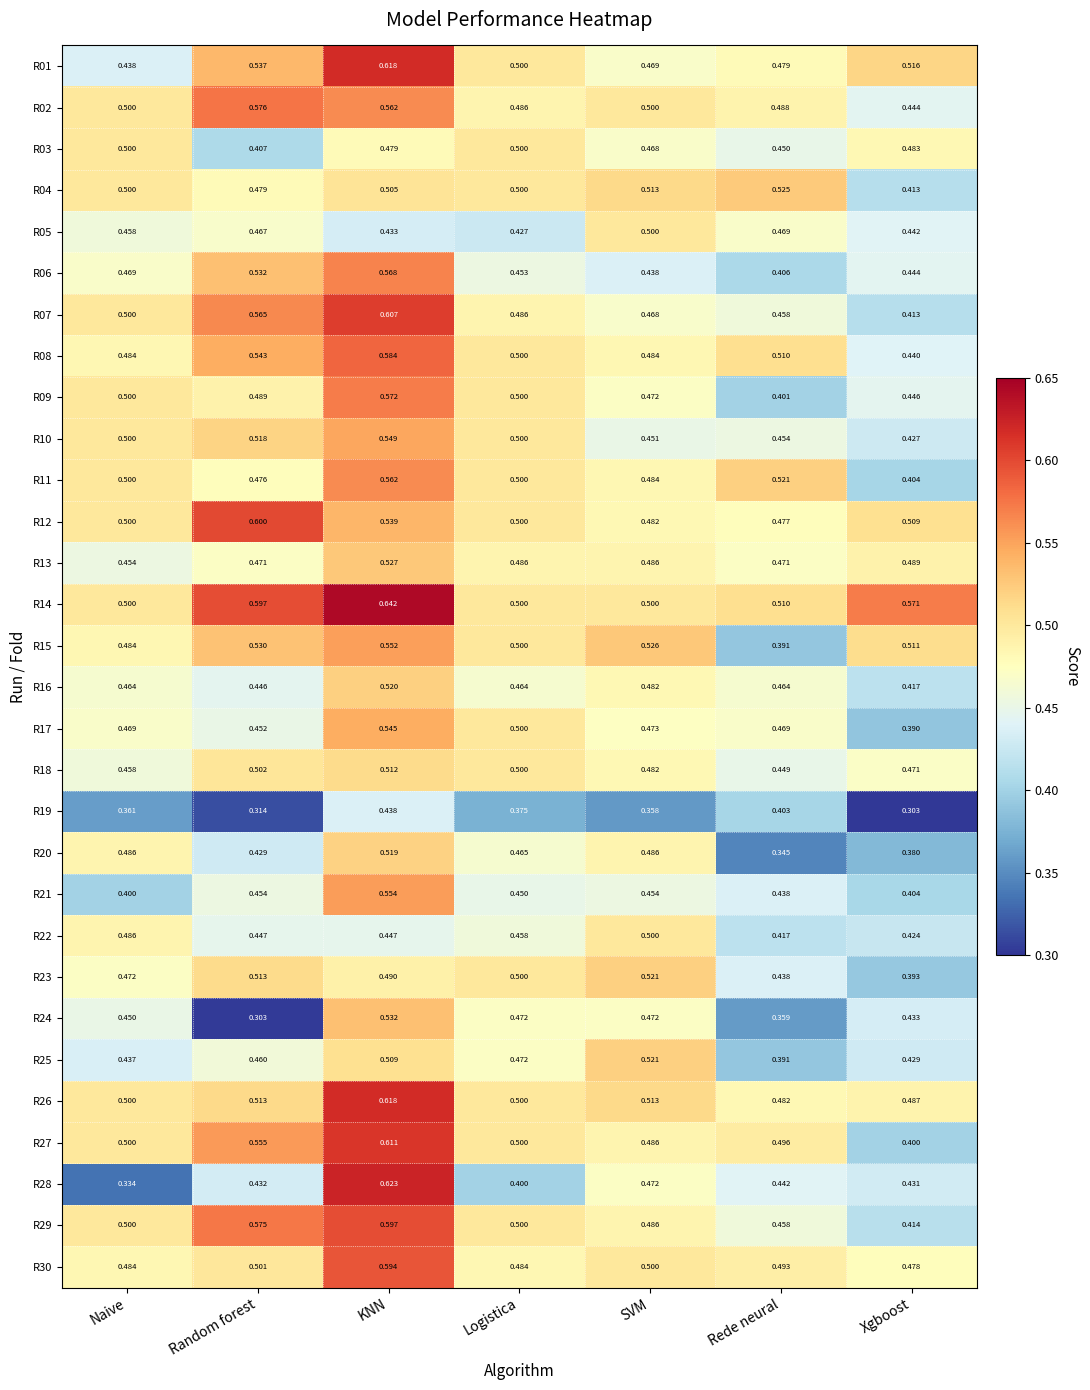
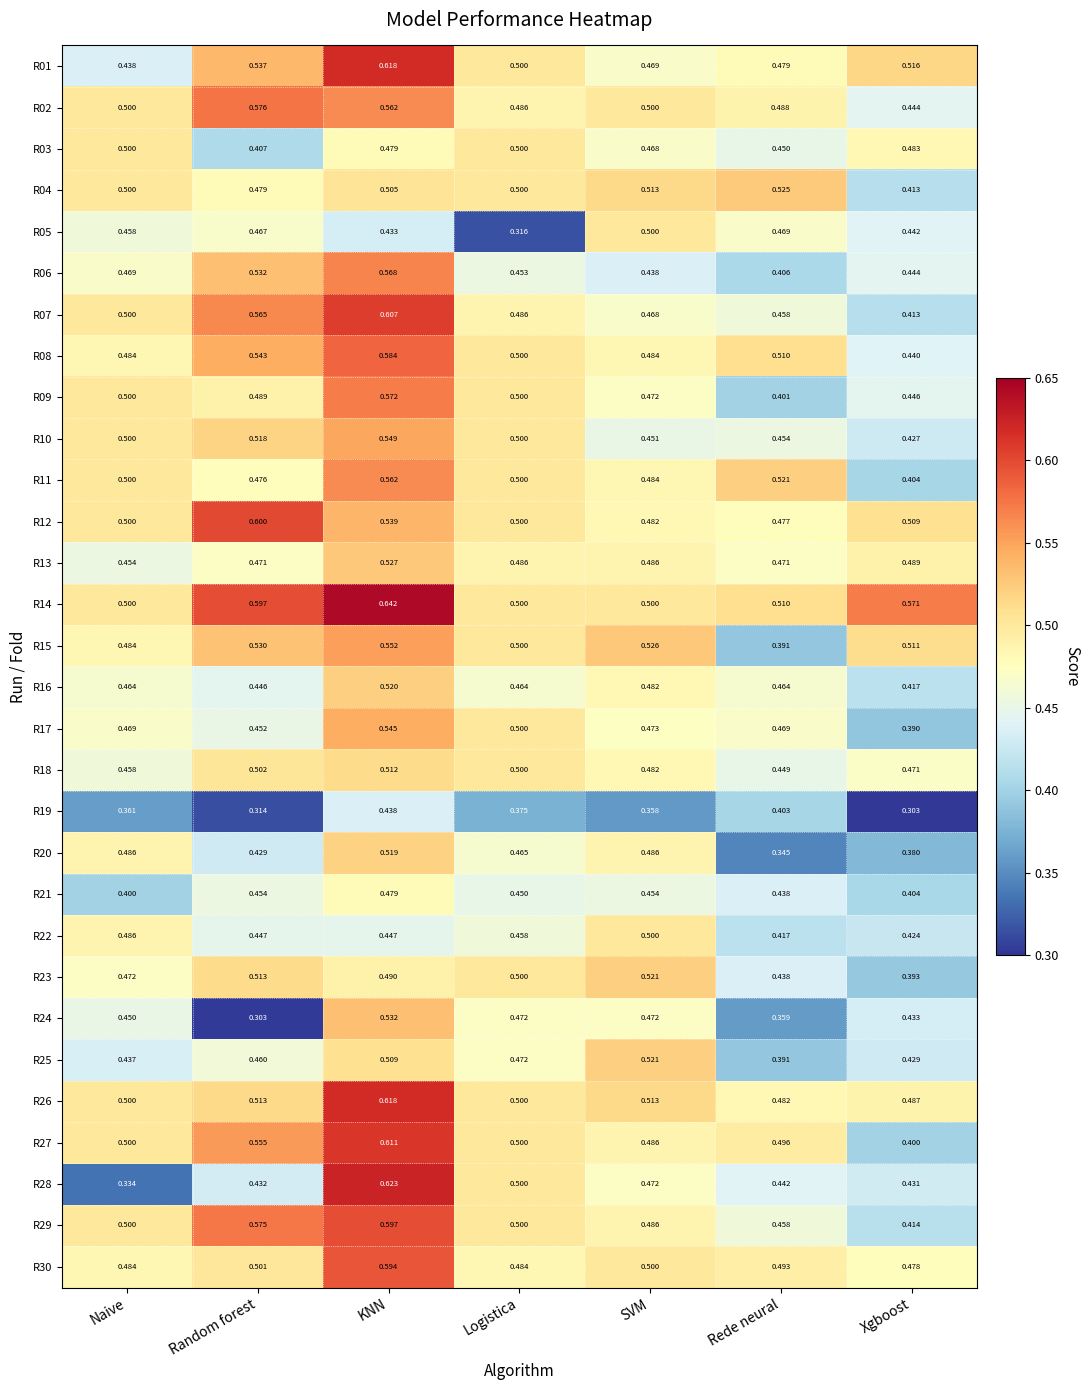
  {
    "R05": {
      "Naive": 0.458,
      "Random forest": 0.467,
      "KNN": 0.433,
-     "Logistica": 0.427,
+     "Logistica": 0.316,
      "SVM": 0.500,
      "Rede neural": 0.469,
      "Xgboost": 0.442
    },
    "R21": {
      "Naive": 0.400,
      "Random forest": 0.454,
-     "KNN": 0.554,
+     "KNN": 0.479,
      "Logistica": 0.450,
      "SVM": 0.454,
      "Rede neural": 0.438,
      "Xgboost": 0.404
    },
    "R28": {
      "Naive": 0.334,
      "Random forest": 0.432,
      "KNN": 0.623,
-     "Logistica": 0.400,
+     "Logistica": 0.500,
      "SVM": 0.472,
      "Rede neural": 0.442,
      "Xgboost": 0.431
    }
  }
